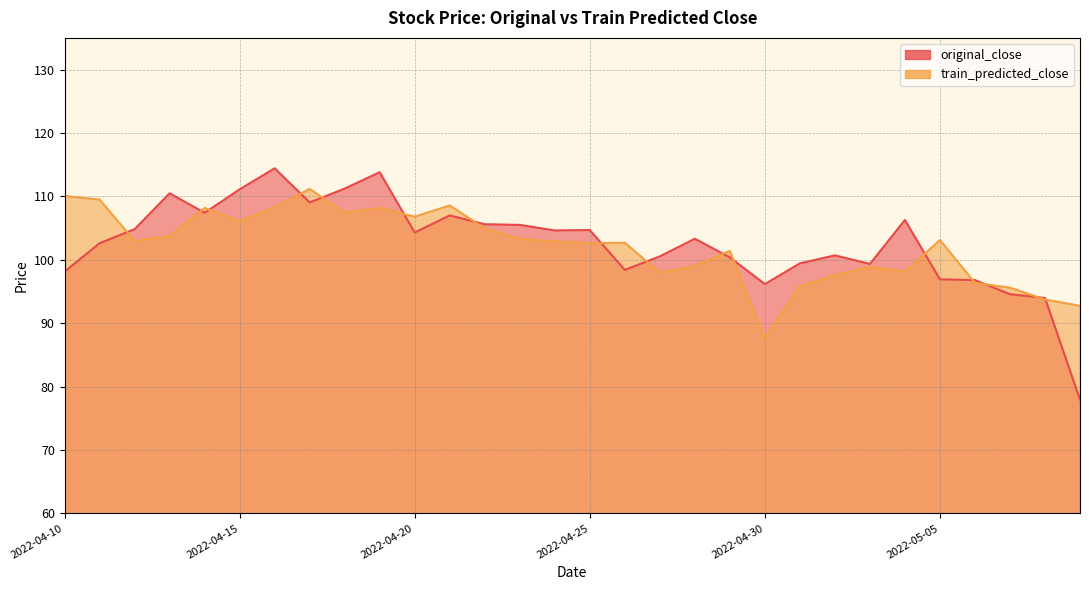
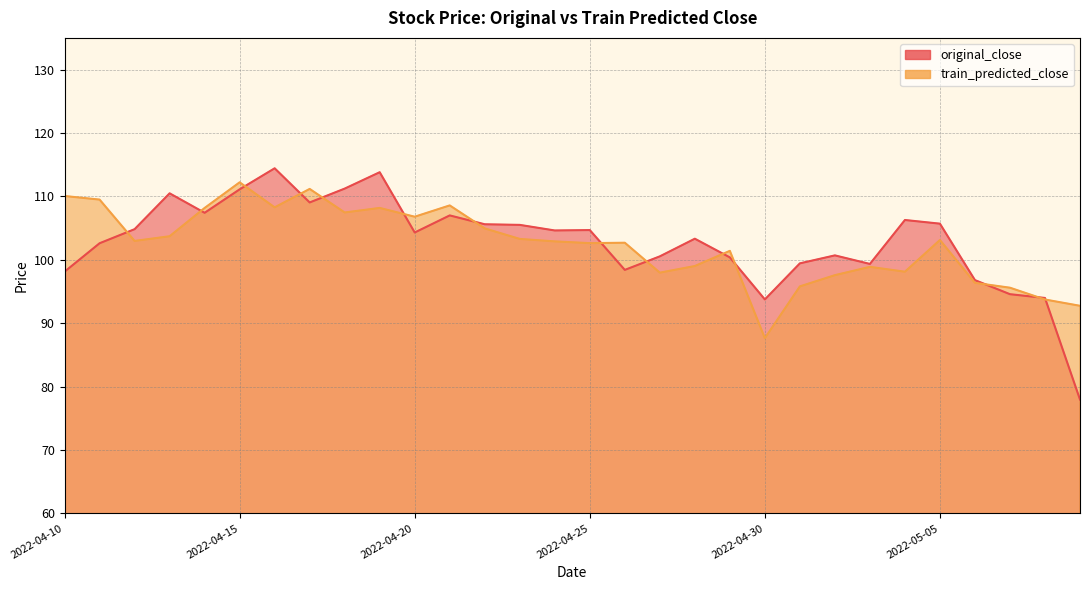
  {
    "original_close": {
      "2022-04-10": 98,
      "2022-04-15": 111,
      "2022-04-20": 104,
      "2022-04-25": 105,
-     "2022-04-30": 96,
-     "2022-05-05": 97
+     "2022-04-30": 94,
+     "2022-05-05": 106
    },
    "train_predicted_close": {
      "2022-04-10": 110,
-     "2022-04-15": 106,
+     "2022-04-15": 112,
      "2022-04-20": 107,
      "2022-04-25": 103,
      "2022-04-30": 88,
      "2022-05-05": 103
    }
  }
